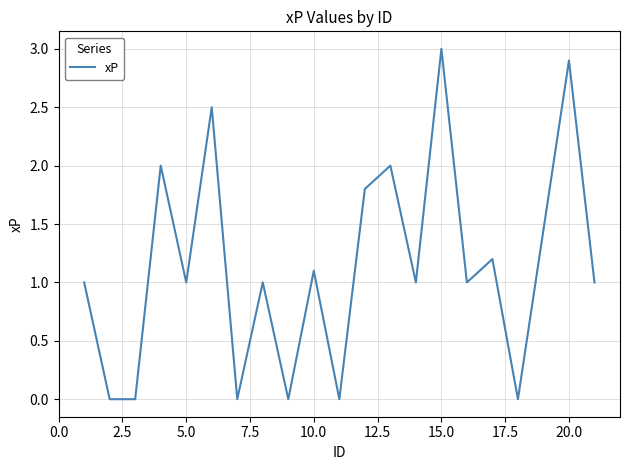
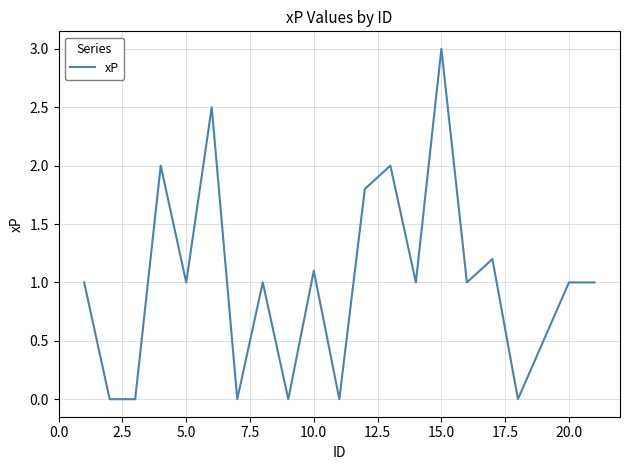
  {
    "5.0": 1.0,
    "10.0": 1.1,
    "15.0": 3.0,
-   "20.0": 2.9
+   "20.0": 1.0
  }
